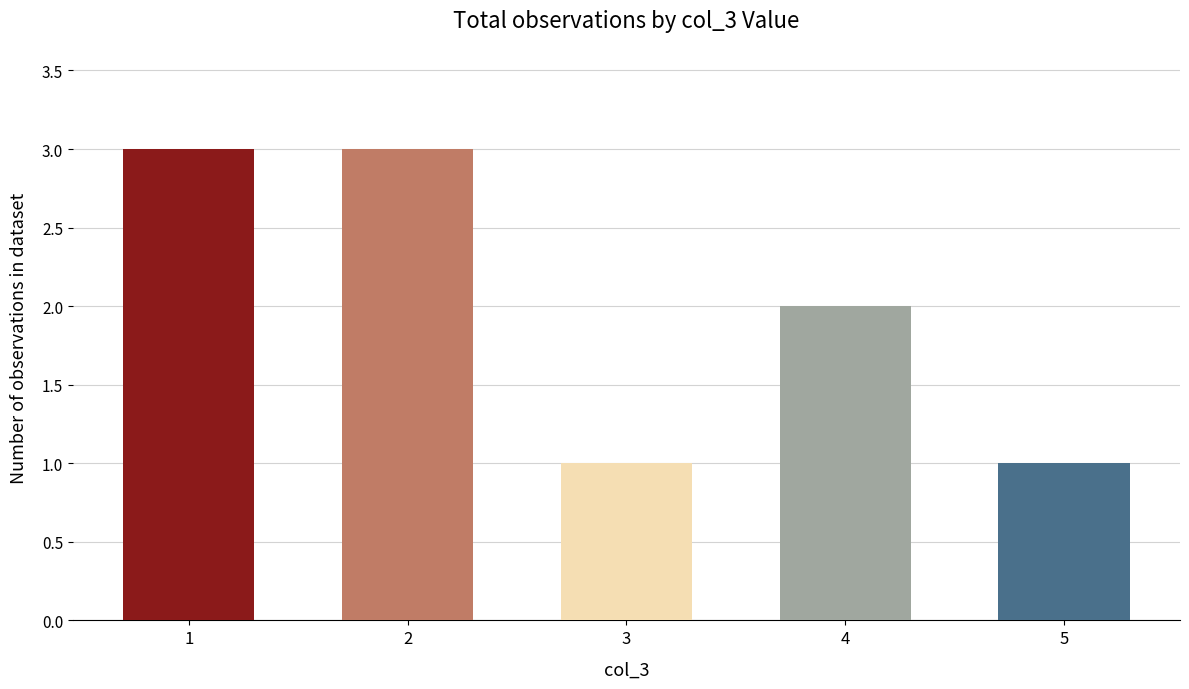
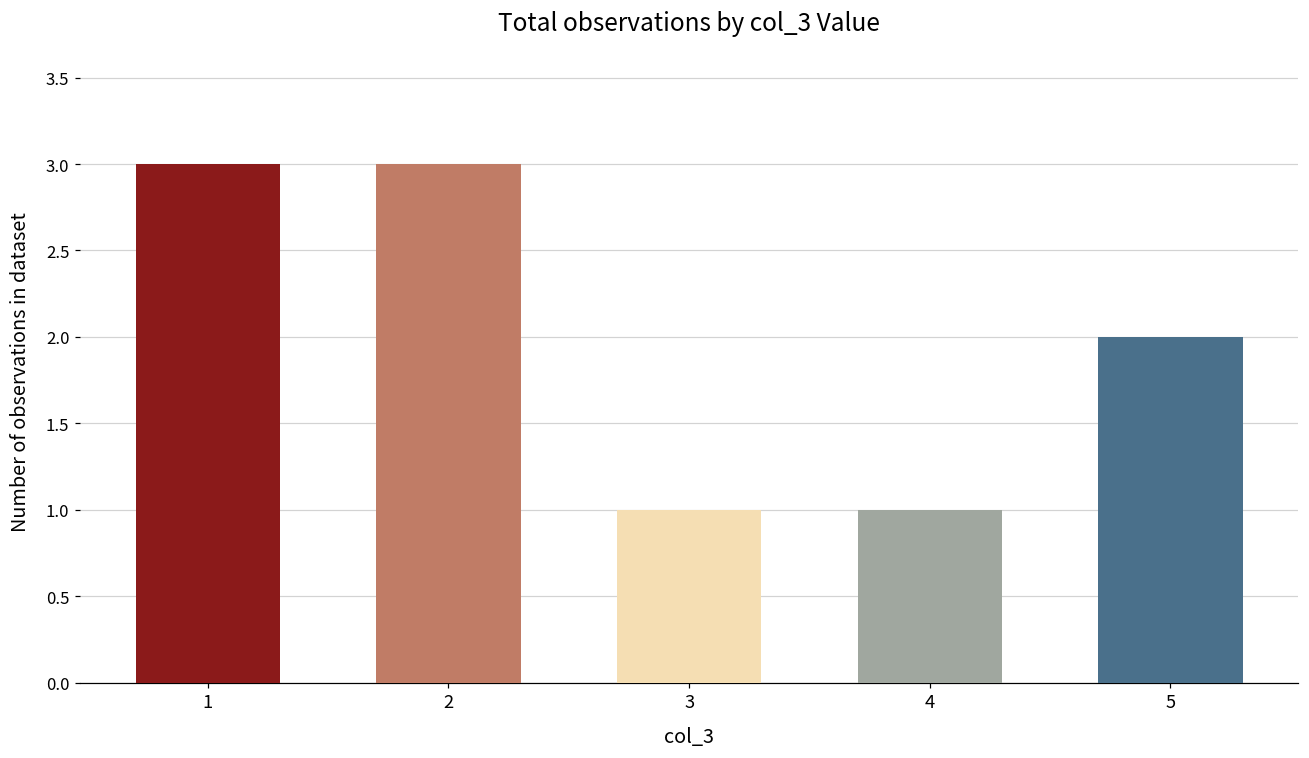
  {
    "1": 3,
    "2": 3,
    "3": 1,
-   "4": 2,
-   "5": 1
+   "4": 1,
+   "5": 2
  }
